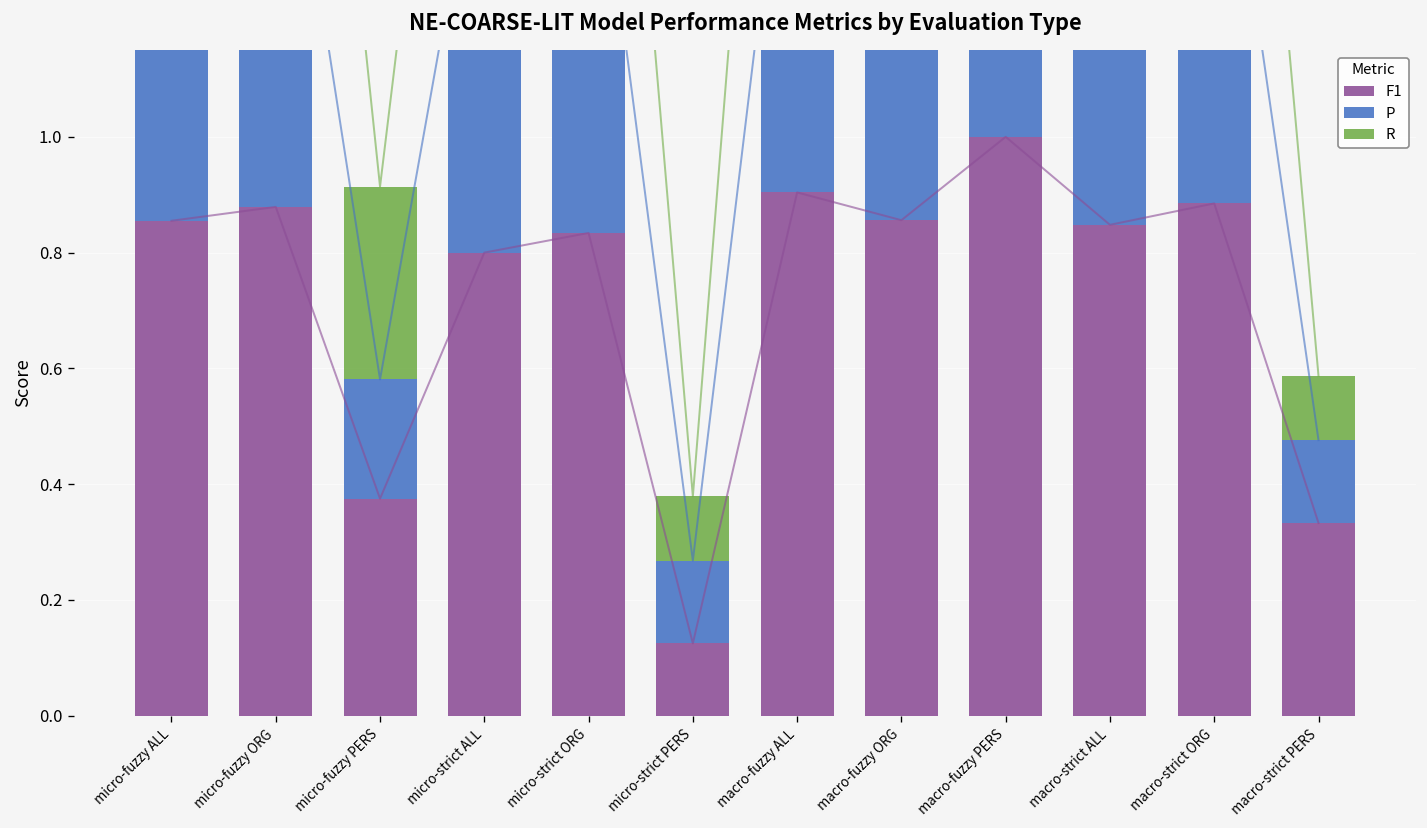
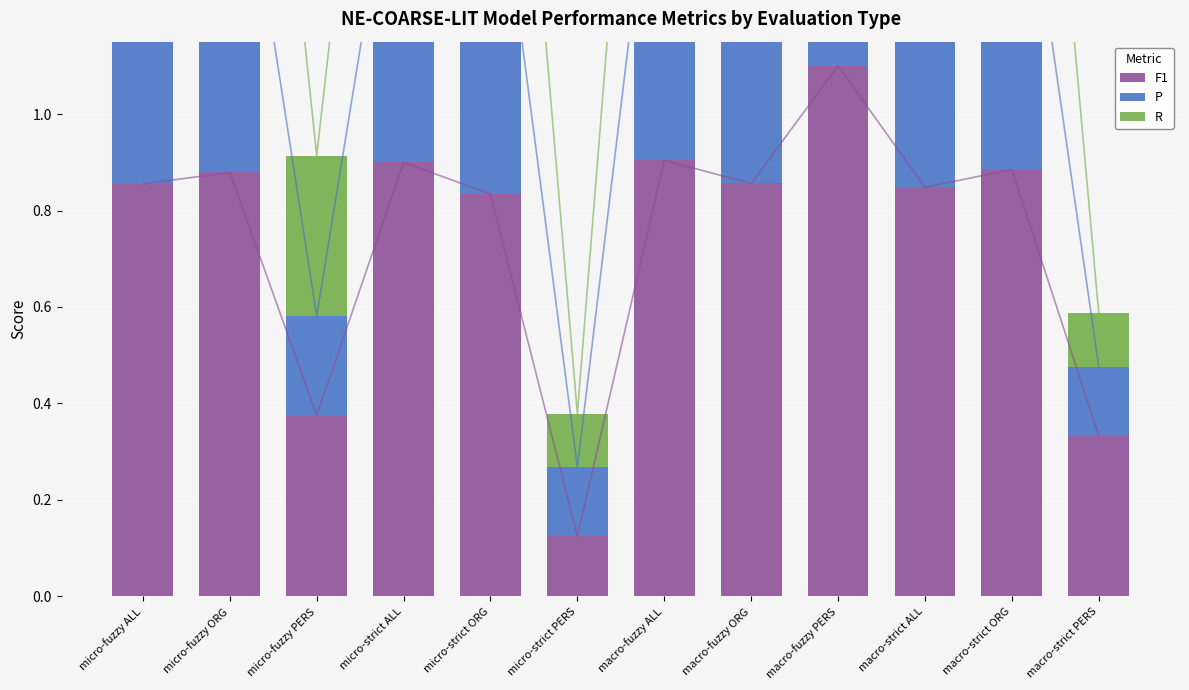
  {
    "F1": {
      "micro-fuzzy ALL": 0.86,
      "micro-fuzzy ORG": 0.88,
      "micro-fuzzy PERS": 0.38,
-     "micro-strict ALL": 0.8,
+     "micro-strict ALL": 0.9,
      "micro-strict ORG": 0.83,
      "micro-strict PERS": 0.13,
      "macro-fuzzy ALL": 0.9,
      "macro-fuzzy ORG": 0.86,
-     "macro-fuzzy PERS": 1.0,
+     "macro-fuzzy PERS": 1.1,
      "macro-strict ALL": 0.85,
      "macro-strict ORG": 0.89,
      "macro-strict PERS": 0.33
    },
    "P": {
      "micro-fuzzy PERS": 0.21,
      "micro-strict PERS": 0.14,
      "macro-strict PERS": 0.14
    },
    "R": {
      "micro-fuzzy PERS": 0.33,
      "micro-strict PERS": 0.11,
      "macro-strict PERS": 0.11
    }
  }
